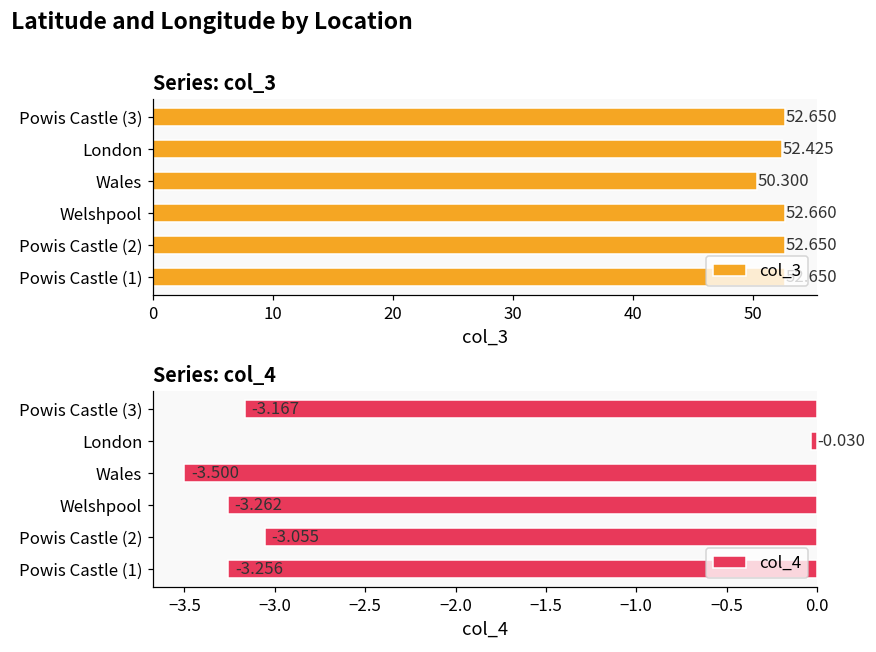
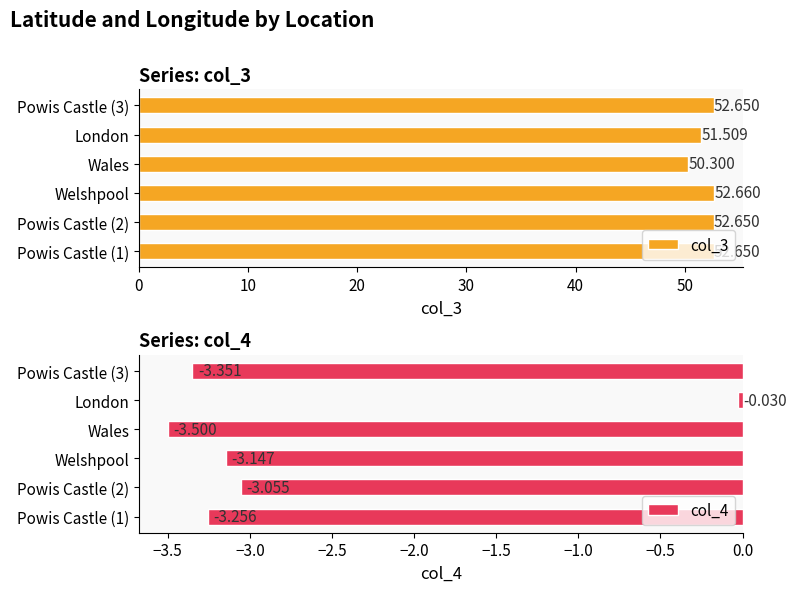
  {
    "Series: col_3": {
      "Powis Castle (3)": 52.650,
-     "London": 52.425,
+     "London": 51.509,
      "Wales": 50.300,
      "Welshpool": 52.660
    },
    "Series: col_4": {
-     "Powis Castle (3)": -3.167,
+     "Powis Castle (3)": -3.351,
      "London": -0.030,
      "Wales": -3.500,
-     "Welshpool": -3.262,
+     "Welshpool": -3.147,
      "Powis Castle (2)": -3.055,
      "Powis Castle (1)": -3.256
    }
  }
